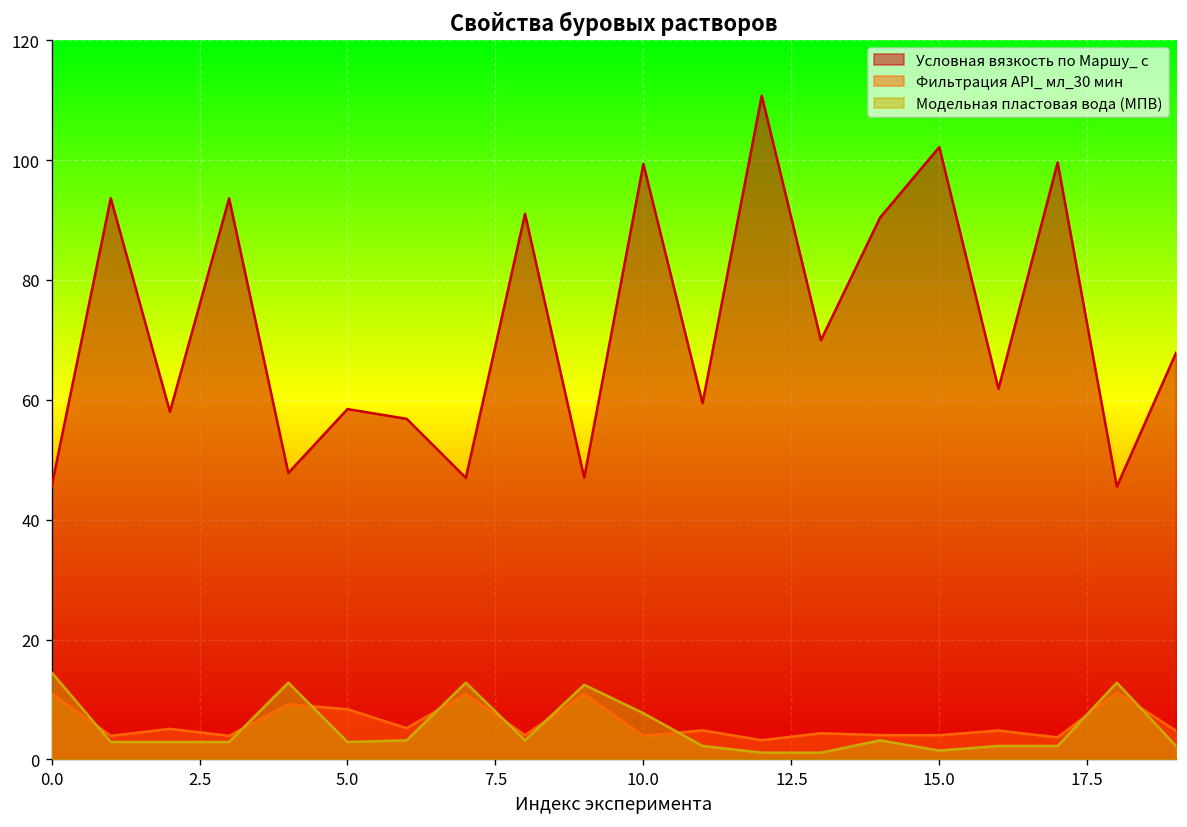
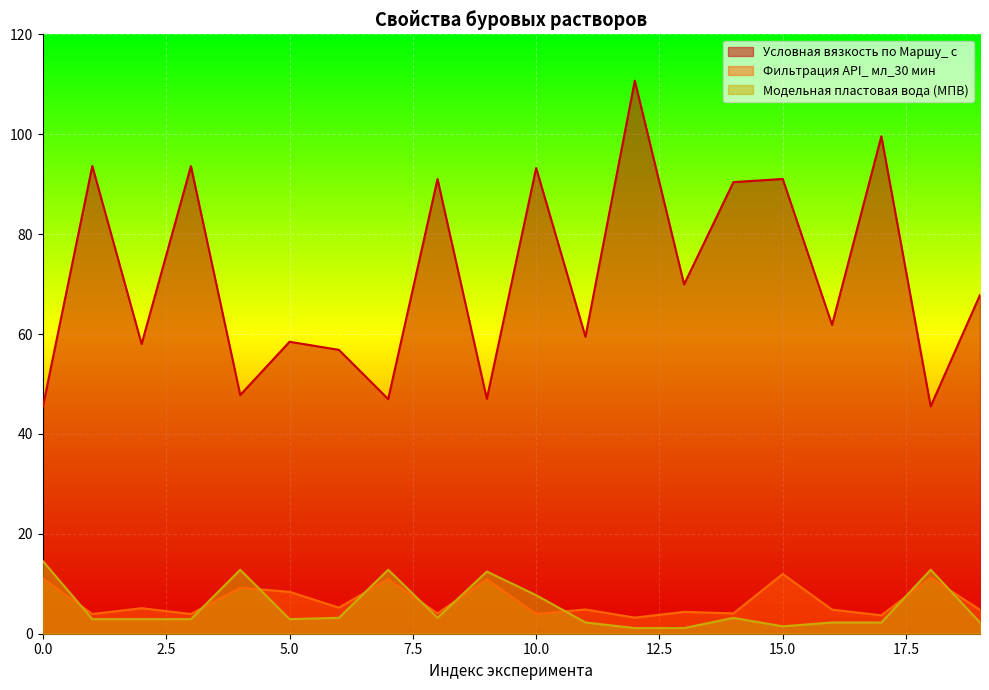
  {
    "Условная вязкость по Маршу_ с": {
      "0.0": 46,
      "5.0": 58,
-     "10.0": 99,
-     "15.0": 102
+     "10.0": 93,
+     "15.0": 91
    },
    "Фильтрация API_ мл_30 мин": {
      "0.0": 11,
      "5.0": 8,
      "10.0": 4,
-     "15.0": 4
+     "15.0": 12
    },
    "Модельная пластовая вода (МПВ)": {
      "0.0": 15,
      "5.0": 3,
      "10.0": 8,
      "15.0": 1
    }
  }
